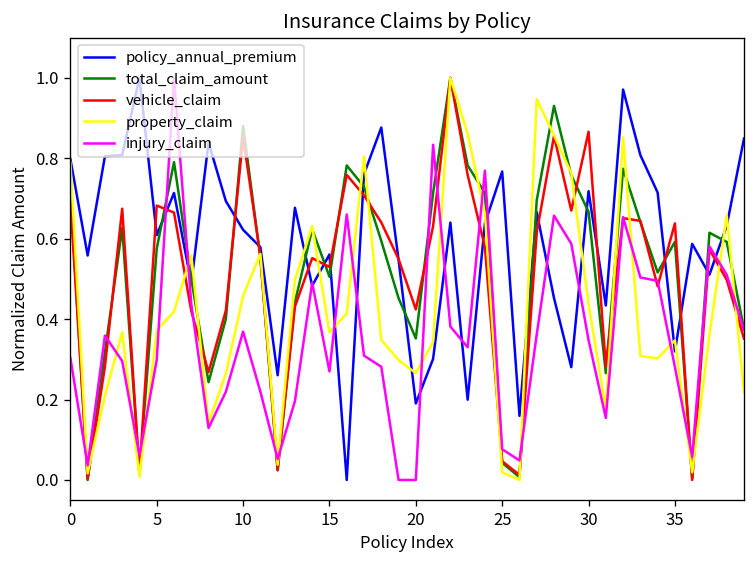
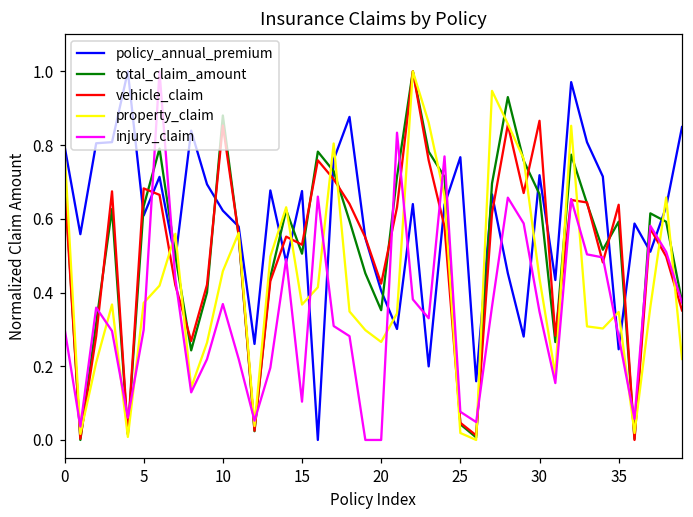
  {
    "policy_annual_premium": {
      "0": 0.80,
      "5": 0.61,
      "10": 0.62,
-     "15": 0.56,
-     "20": 0.19,
+     "15": 0.68,
+     "20": 0.40,
      "25": 0.77,
      "30": 0.72,
-     "35": 0.32
+     "35": 0.25
    },
    "total_claim_amount": {
      "0": 0.71,
-     "5": 0.58,
+     "5": 0.63,
      "15": 0.51,
      "20": 0.35,
      "30": 0.67,
      "35": 0.59
    },
    "vehicle_claim": {
      "0": 0.69,
      "5": 0.68,
      "15": 0.53,
      "20": 0.42,
      "30": 0.87,
      "35": 0.64
    },
    "property_claim": {
      "0": 0.79,
      "5": 0.37,
      "10": 0.46,
      "15": 0.37,
      "20": 0.27,
      "25": 0.02,
      "30": 0.44,
      "35": 0.35
    },
    "injury_claim": {
      "0": 0.30,
      "5": 0.30,
      "10": 0.37,
-     "15": 0.27,
+     "15": 0.10,
      "20": 0.00,
      "25": 0.08,
      "30": 0.35,
      "35": 0.28
    }
  }
